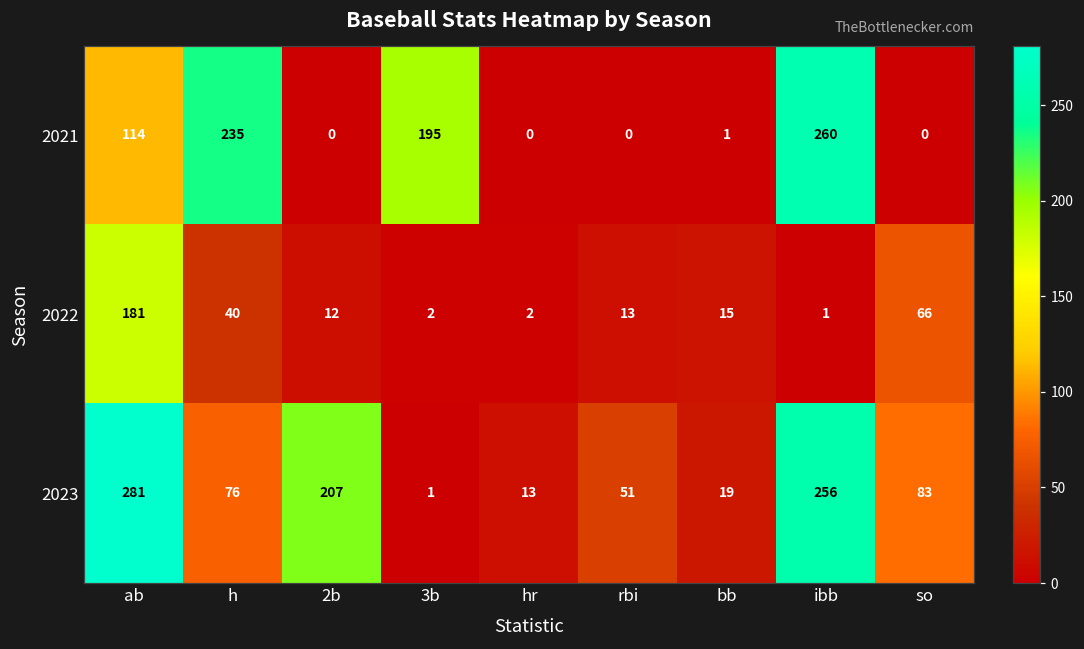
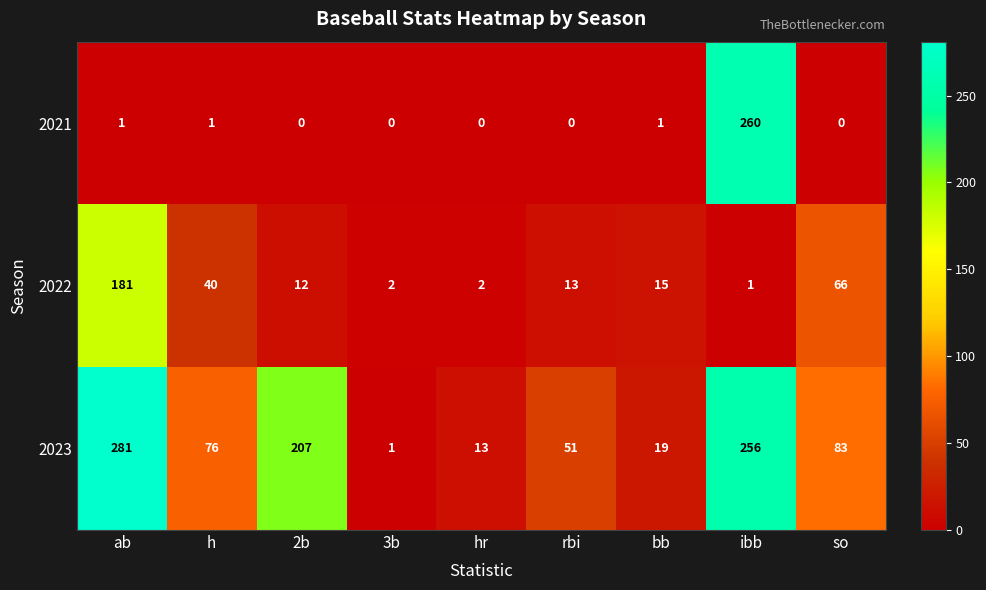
  {
    "2021": {
-     "ab": 114,
-     "h": 235,
+     "ab": 1,
+     "h": 1,
      "2b": 0,
-     "3b": 195,
+     "3b": 0,
      "hr": 0,
      "rbi": 0,
      "bb": 1,
      "ibb": 260,
      "so": 0
    },
    "2022": {
      "ab": 181,
      "h": 40,
      "2b": 12,
      "3b": 2,
      "hr": 2,
      "rbi": 13,
      "bb": 15,
      "ibb": 1,
      "so": 66
    },
    "2023": {
      "ab": 281,
      "h": 76,
      "2b": 207,
      "3b": 1,
      "hr": 13,
      "rbi": 51,
      "bb": 19,
      "ibb": 256,
      "so": 83
    }
  }
